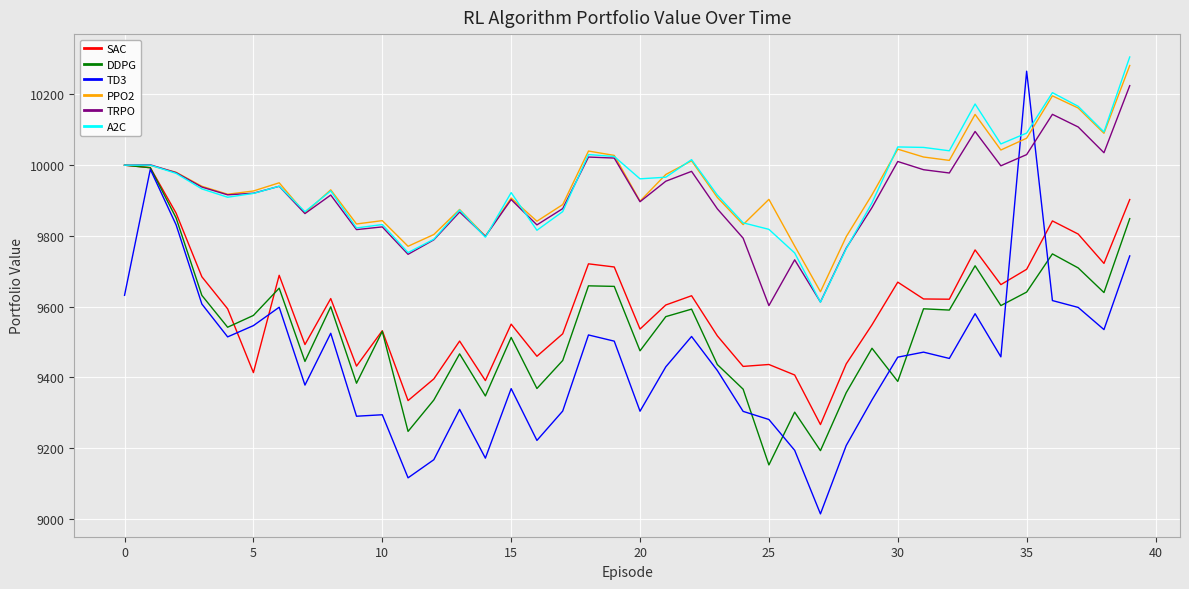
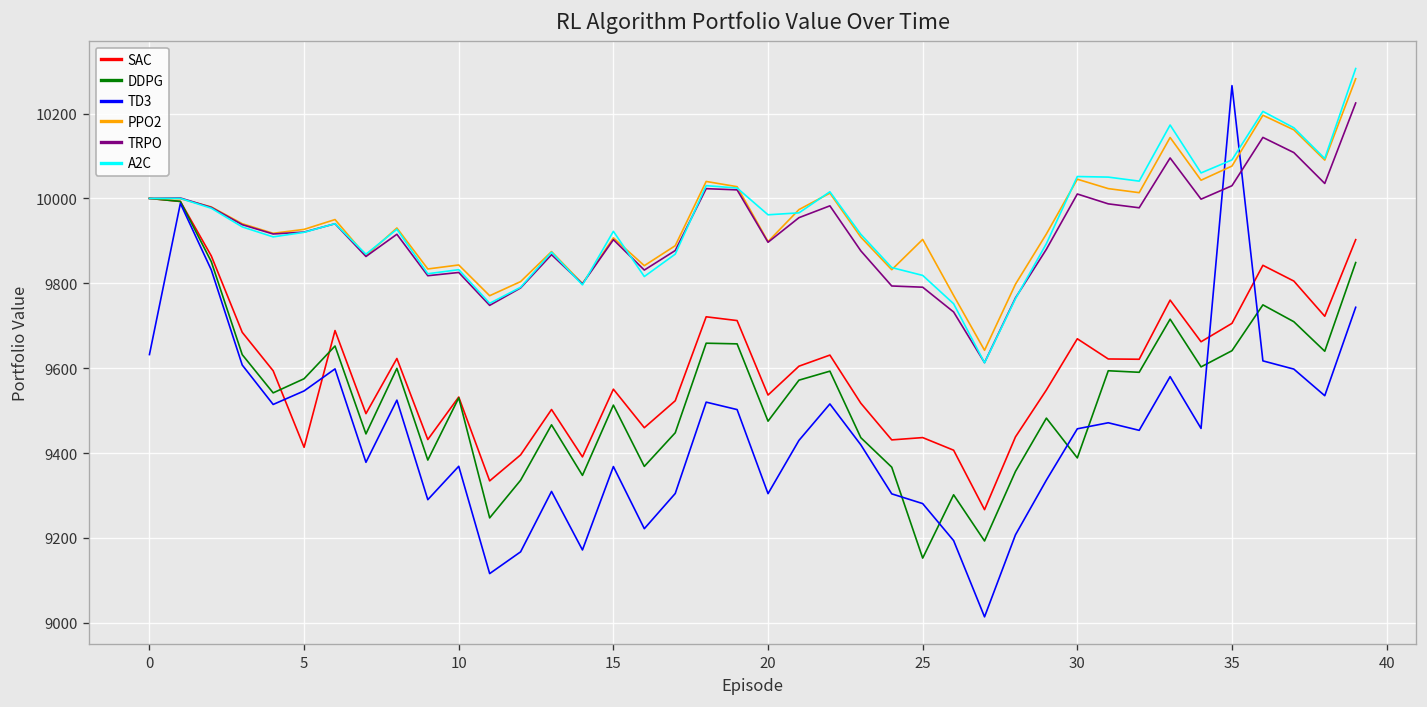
  {
    "SAC": {
      "5": 9410,
      "15": 9550,
      "20": 9540,
      "25": 9440,
      "30": 9670,
      "35": 9710
    },
    "DDPG": {
      "5": 9580,
      "15": 9510,
      "20": 9480,
      "25": 9150,
      "30": 9390,
      "35": 9640
    },
    "TD3": {
      "0": 9630,
      "5": 9550,
-     "10": 9290,
+     "10": 9370,
      "15": 9370,
      "20": 9300,
      "25": 9280,
      "30": 9460,
      "35": 10270
    },
    "PPO2": {
      "10": 9840,
      "25": 9900,
      "35": 10080
    },
    "TRPO": {
-     "25": 9600,
+     "25": 9790,
      "30": 10010,
      "35": 10030
    },
    "A2C": {
      "15": 9920,
      "20": 9960,
      "25": 9820,
      "35": 10090
    }
  }
